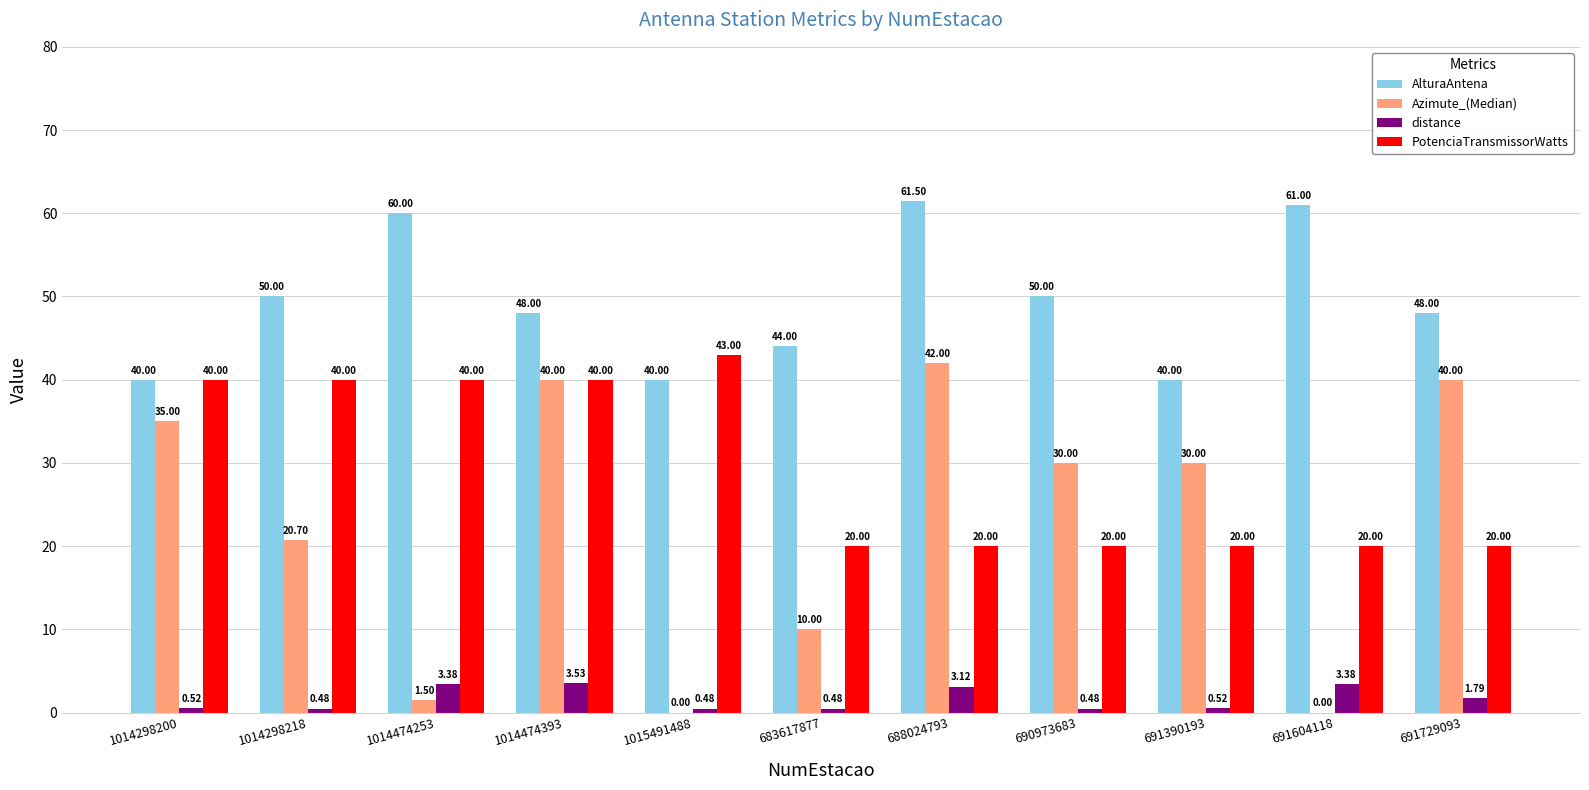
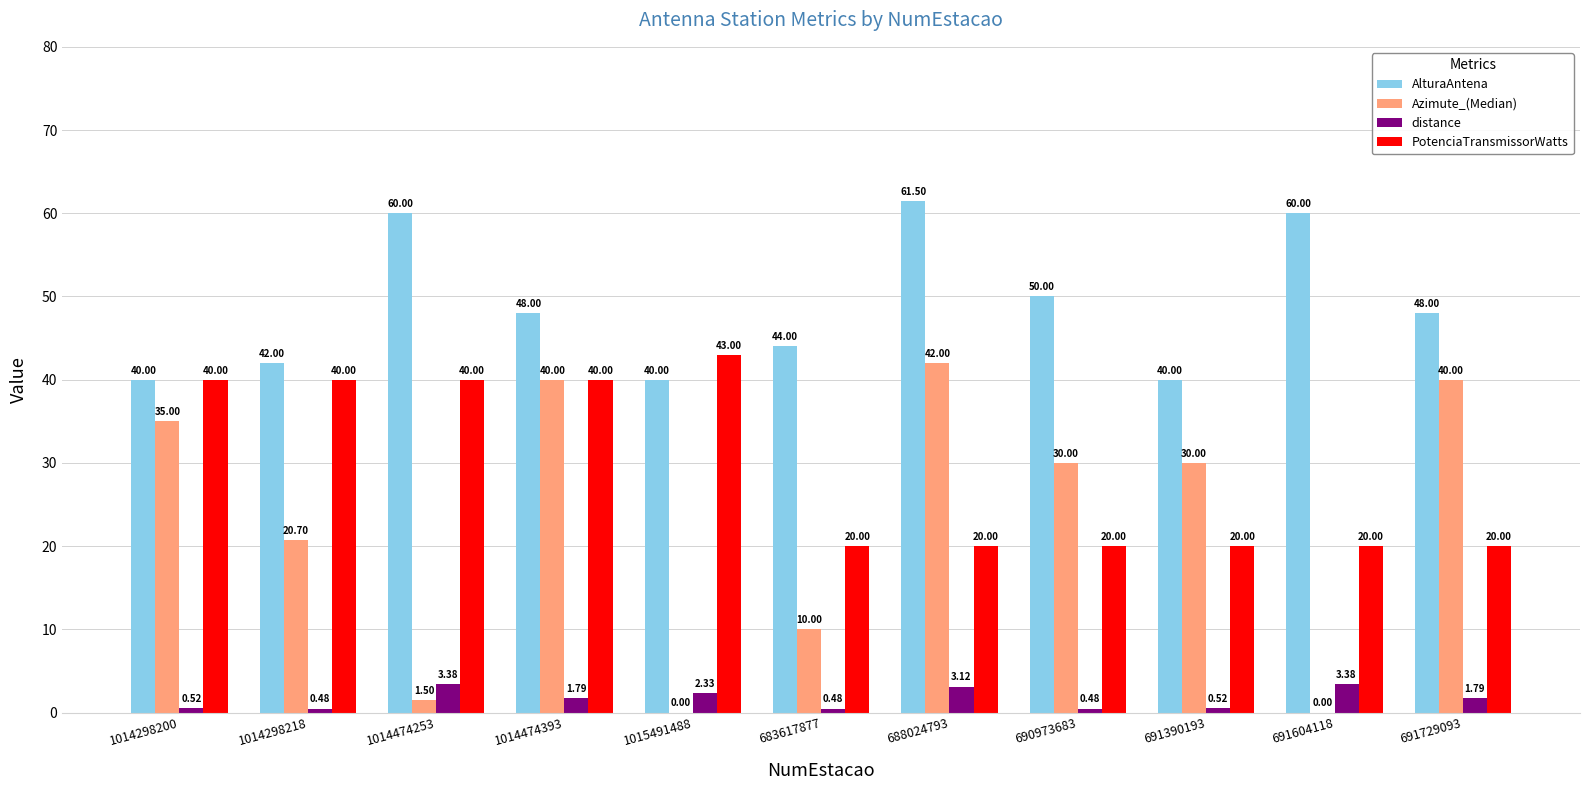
  {
    "AlturaAntena": {
      "1014298200": 40.00,
-     "1014298218": 50.00,
+     "1014298218": 42.00,
      "1014474253": 60.00,
      "1014474393": 48.00,
      "1015491488": 40.00,
      "683617877": 44.00,
      "688024793": 61.50,
      "690973683": 50.00,
      "691390193": 40.00,
-     "691604118": 61.00,
+     "691604118": 60.00,
      "691729093": 48.00
    },
    "Azimute_(Median)": {
      "1014298200": 35.00,
      "1014298218": 20.70,
      "1014474253": 1.50,
      "1014474393": 40.00,
      "1015491488": 0.00,
      "683617877": 10.00,
      "688024793": 42.00,
      "690973683": 30.00,
      "691390193": 30.00,
      "691604118": 0.00,
      "691729093": 40.00
    },
    "distance": {
      "1014298200": 0.52,
      "1014298218": 0.48,
      "1014474253": 3.38,
-     "1014474393": 3.53,
-     "1015491488": 0.48,
+     "1014474393": 1.79,
+     "1015491488": 2.33,
      "683617877": 0.48,
      "688024793": 3.12,
      "690973683": 0.48,
      "691390193": 0.52,
      "691604118": 3.38,
      "691729093": 1.79
    },
    "PotenciaTransmissorWatts": {
      "1014298200": 40.00,
      "1014298218": 40.00,
      "1014474253": 40.00,
      "1014474393": 40.00,
      "1015491488": 43.00,
      "683617877": 20.00,
      "688024793": 20.00,
      "690973683": 20.00,
      "691390193": 20.00,
      "691604118": 20.00,
      "691729093": 20.00
    }
  }
